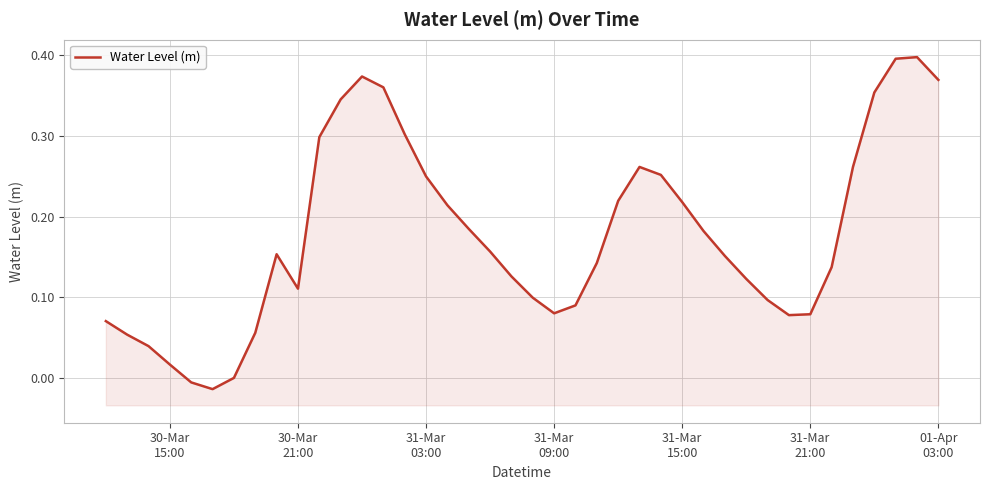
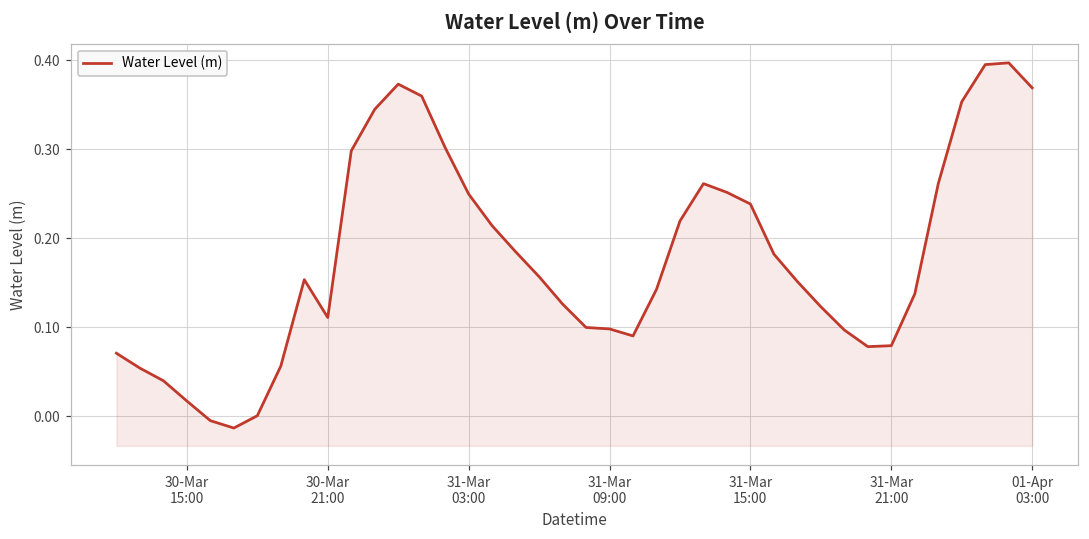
  {
    "30-Mar 15:00": 0.02,
    "30-Mar 21:00": 0.11,
    "31-Mar 03:00": 0.25,
-   "31-Mar 09:00": 0.08,
-   "31-Mar 15:00": 0.22,
+   "31-Mar 09:00": 0.10,
+   "31-Mar 15:00": 0.24,
    "31-Mar 21:00": 0.08,
    "01-Apr 03:00": 0.37
  }
